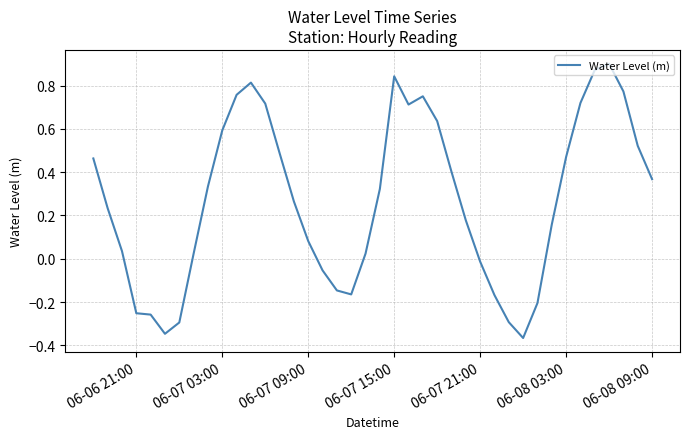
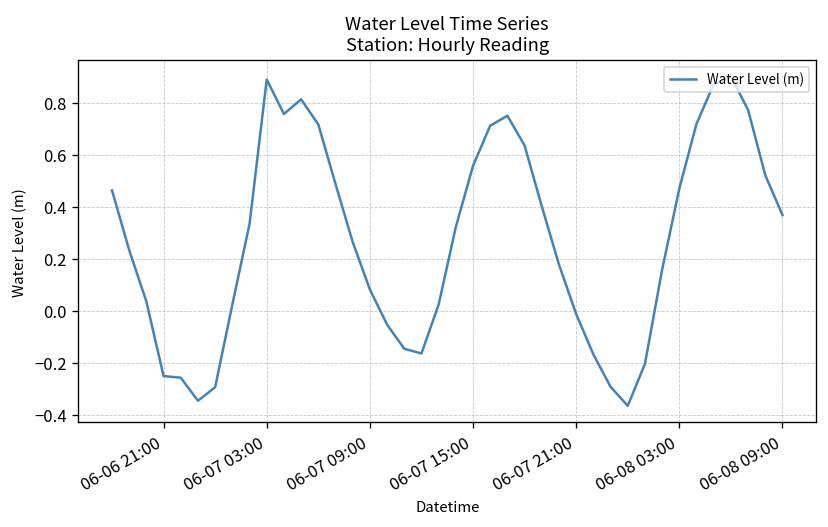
  {
    "06-06 21:00": -0.25,
-   "06-07 03:00": 0.59,
+   "06-07 03:00": 0.89,
    "06-07 09:00": 0.08,
-   "06-07 15:00": 0.84,
+   "06-07 15:00": 0.56,
    "06-07 21:00": -0.01,
    "06-08 03:00": 0.47,
    "06-08 09:00": 0.37
  }
